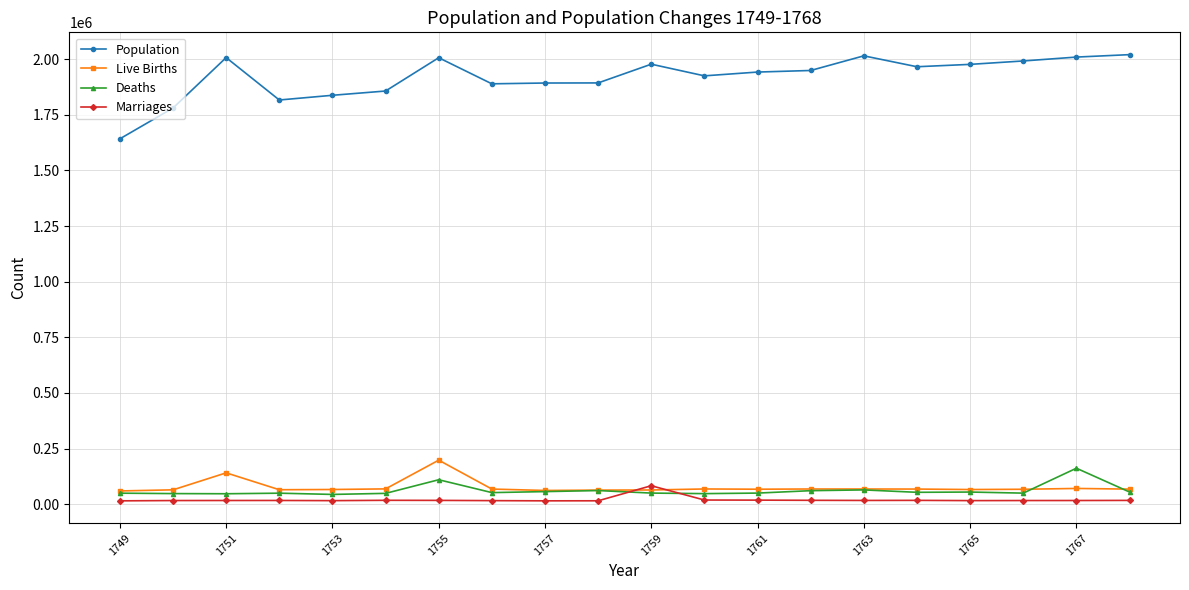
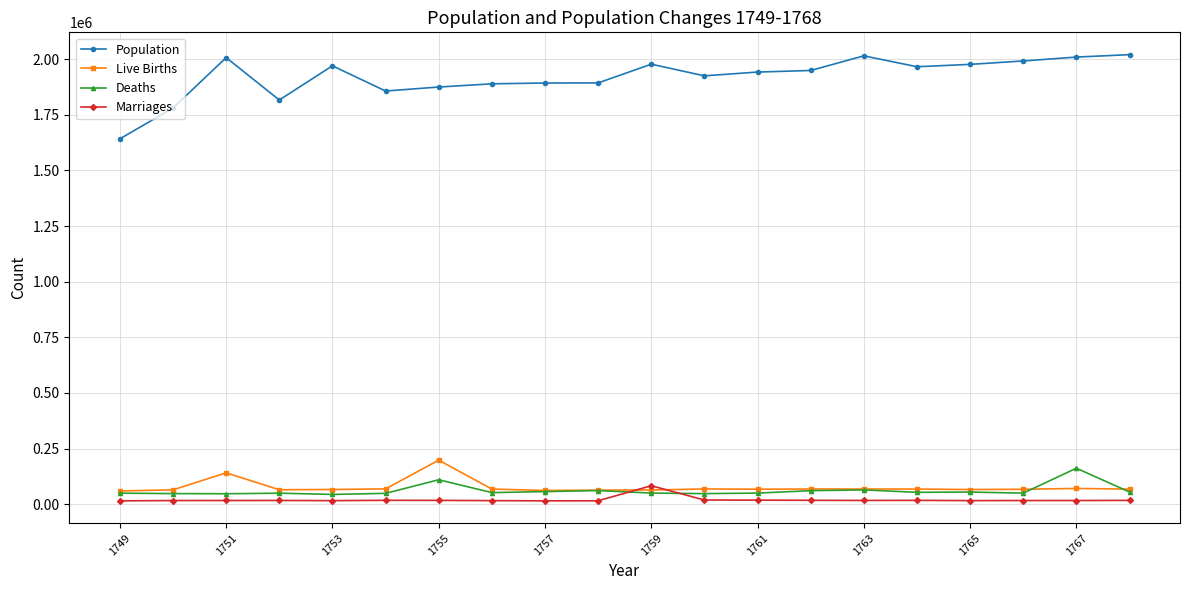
  {
    "Population": {
      "1749": 1640000,
      "1751": 2010000,
-     "1753": 1840000,
-     "1755": 2010000,
+     "1753": 1970000,
+     "1755": 1880000,
      "1757": 1890000,
      "1759": 1980000,
      "1761": 1940000,
      "1763": 2020000,
      "1765": 1980000,
      "1767": 2010000
    },
    "Live Births": {
      "1751": 140000,
      "1753": 70000,
      "1755": 200000,
      "1759": 60000,
      "1761": 70000,
      "1767": 70000
    },
    "Deaths": {
      "1751": 50000,
      "1753": 40000,
      "1755": 110000,
      "1759": 50000,
      "1761": 50000,
      "1767": 160000
    },
    "Marriages": {
      "1749": 20000,
      "1751": 20000,
      "1753": 20000,
      "1755": 20000,
      "1757": 20000,
      "1759": 80000,
      "1761": 20000,
      "1763": 20000,
      "1765": 20000,
      "1767": 20000
    }
  }
